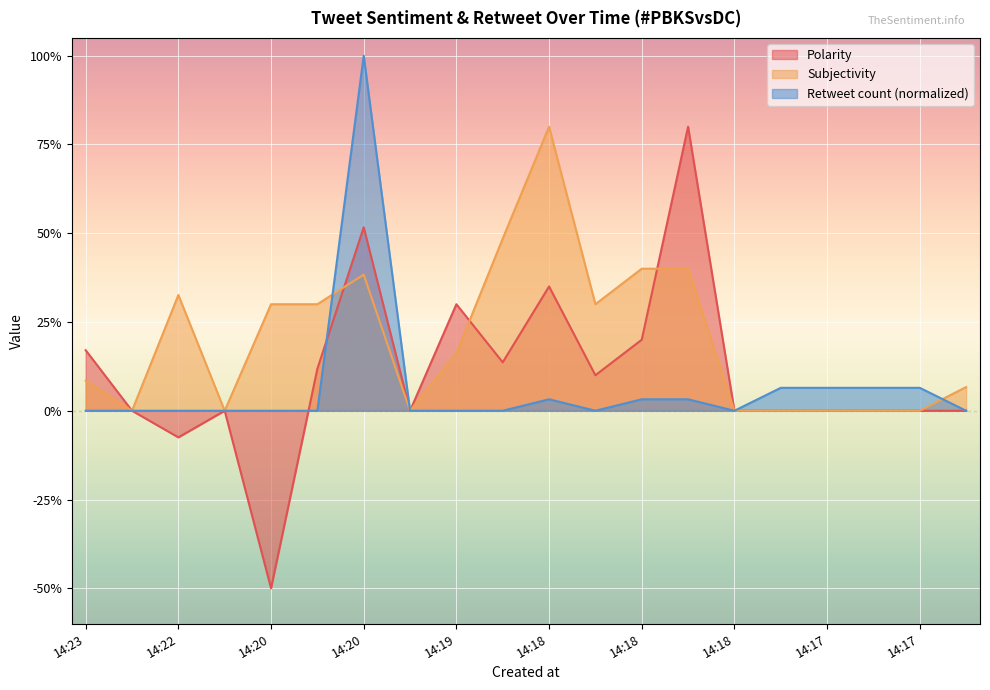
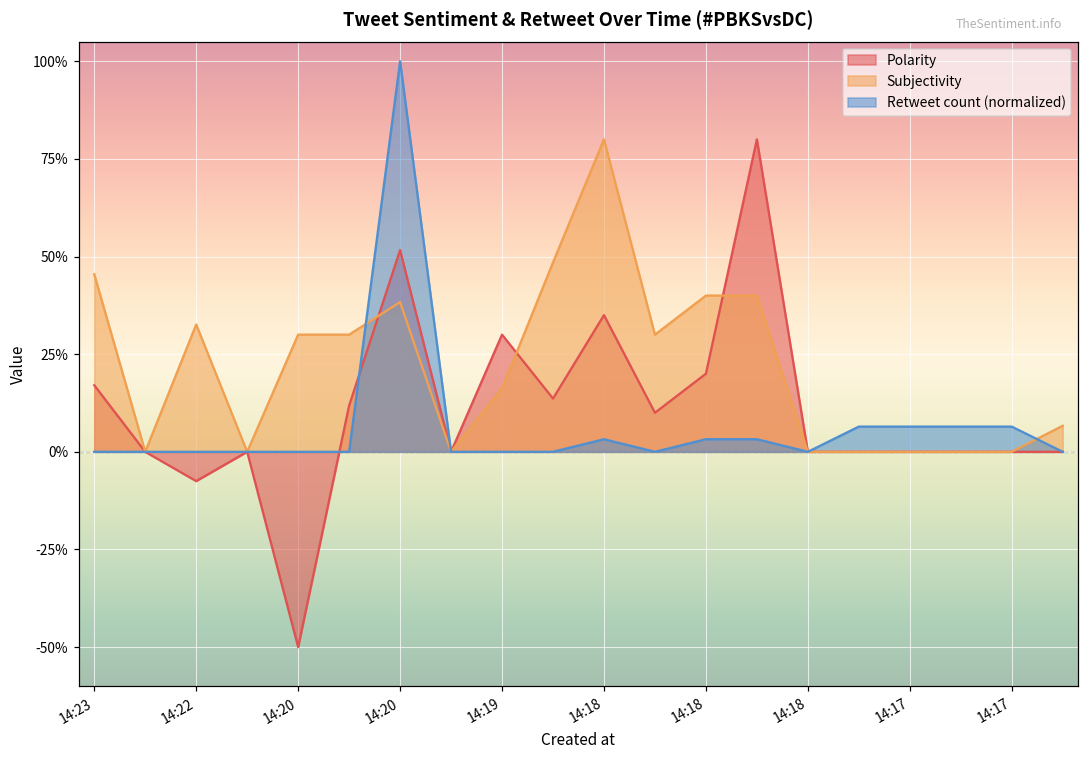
  {
    "Subjectivity": {
-     "14:23": "8%",
+     "14:23": "45%",
      "14:22": "33%",
      "14:19": "16%"
    },
    "Retweet count (normalized)": {
      "14:23": "0%",
      "14:19": "0%"
    }
  }
